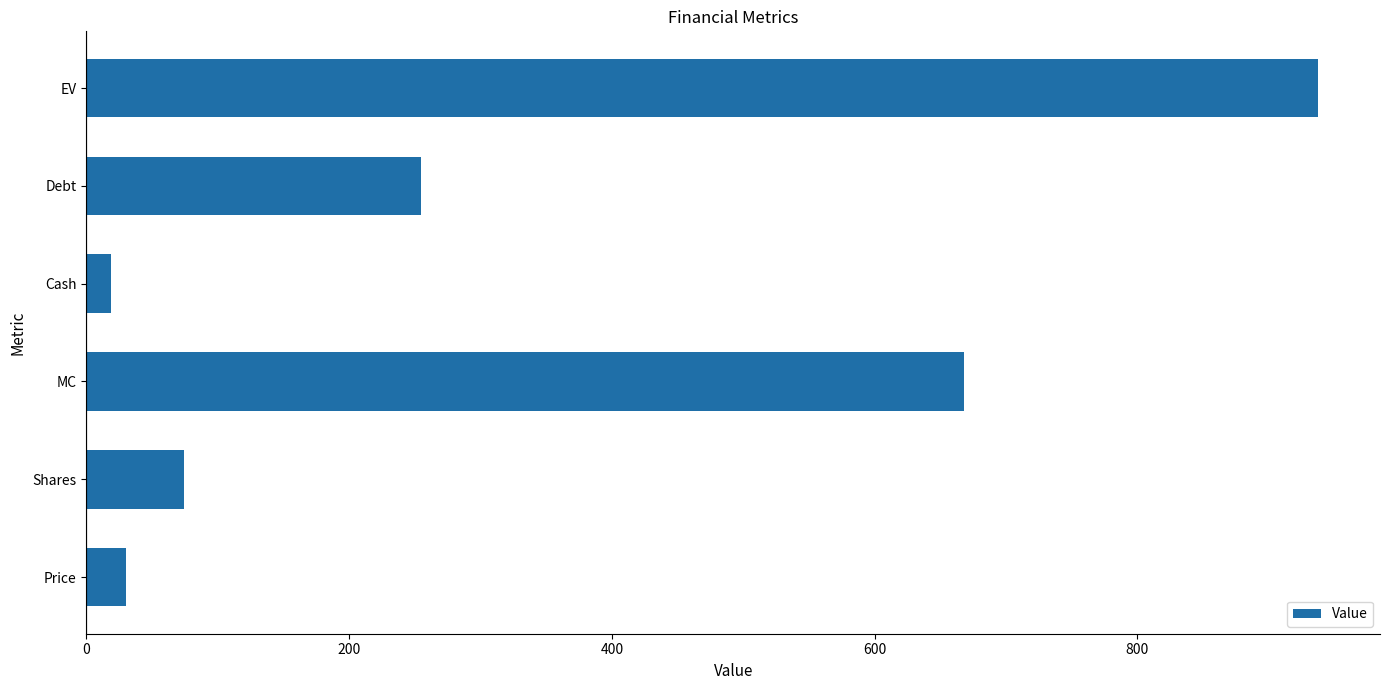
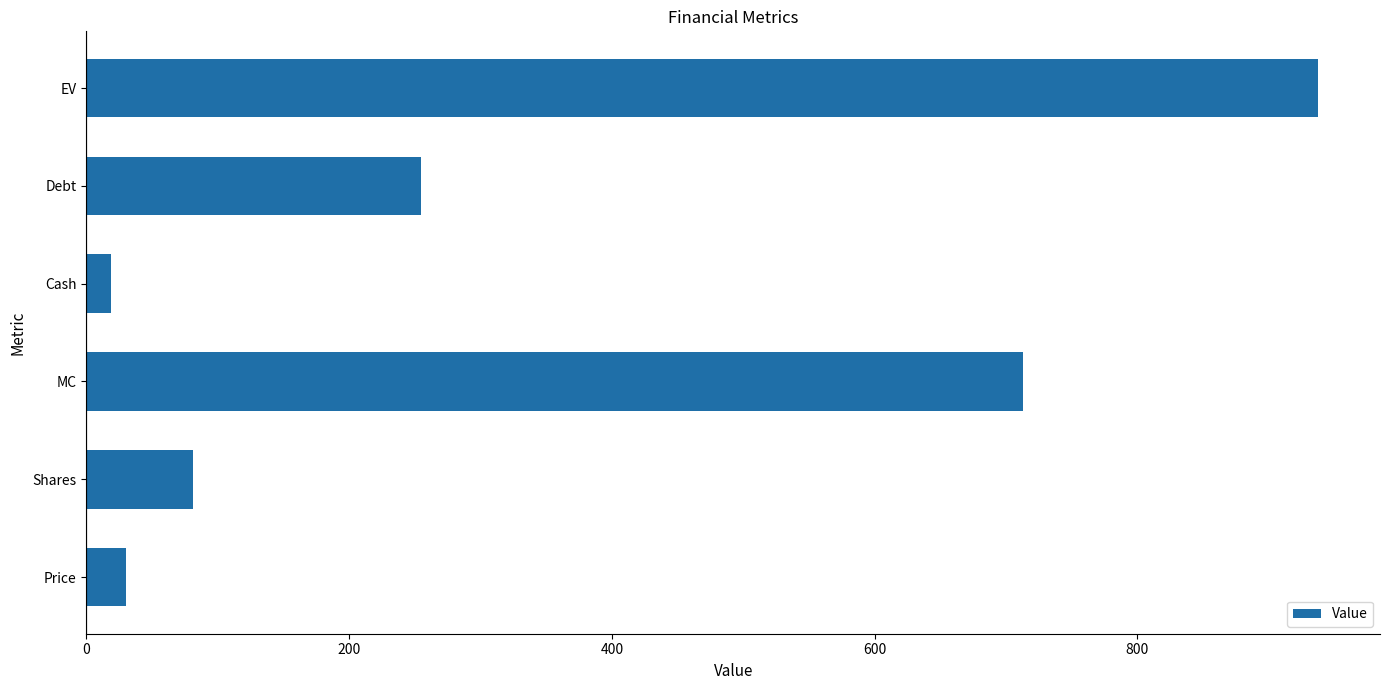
  {
    "EV": 938,
    "Debt": 255,
    "Cash": 19,
-   "MC": 668,
-   "Shares": 74,
+   "MC": 713,
+   "Shares": 81,
    "Price": 30
  }
